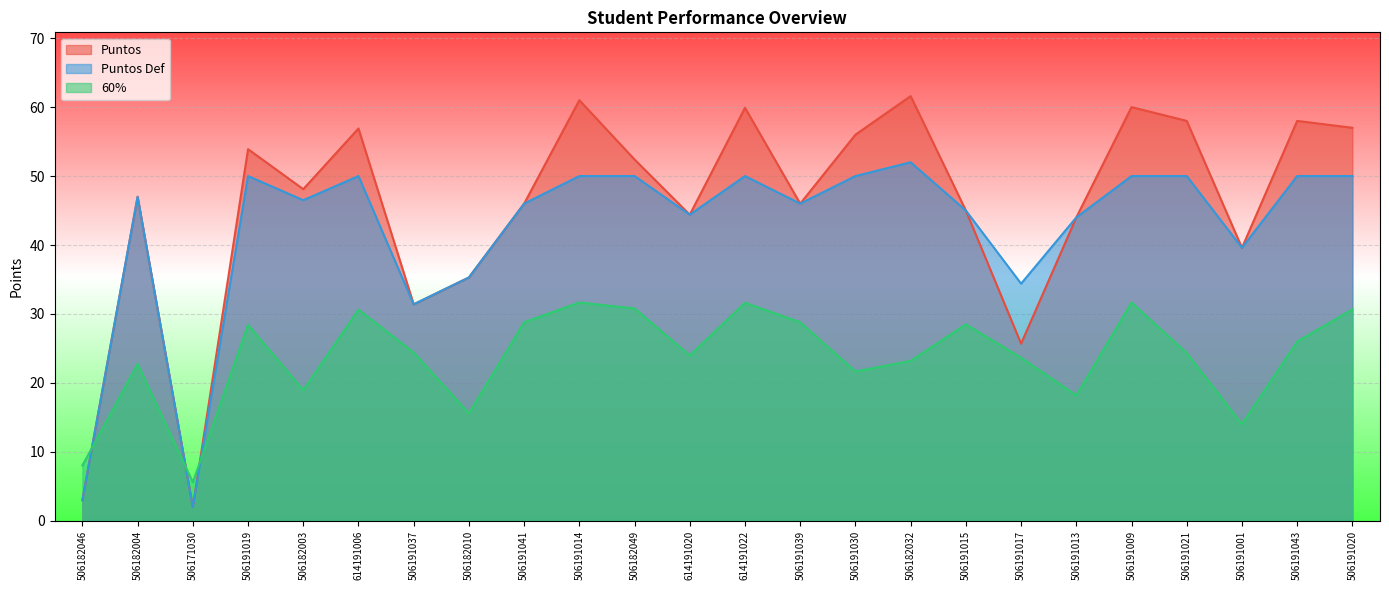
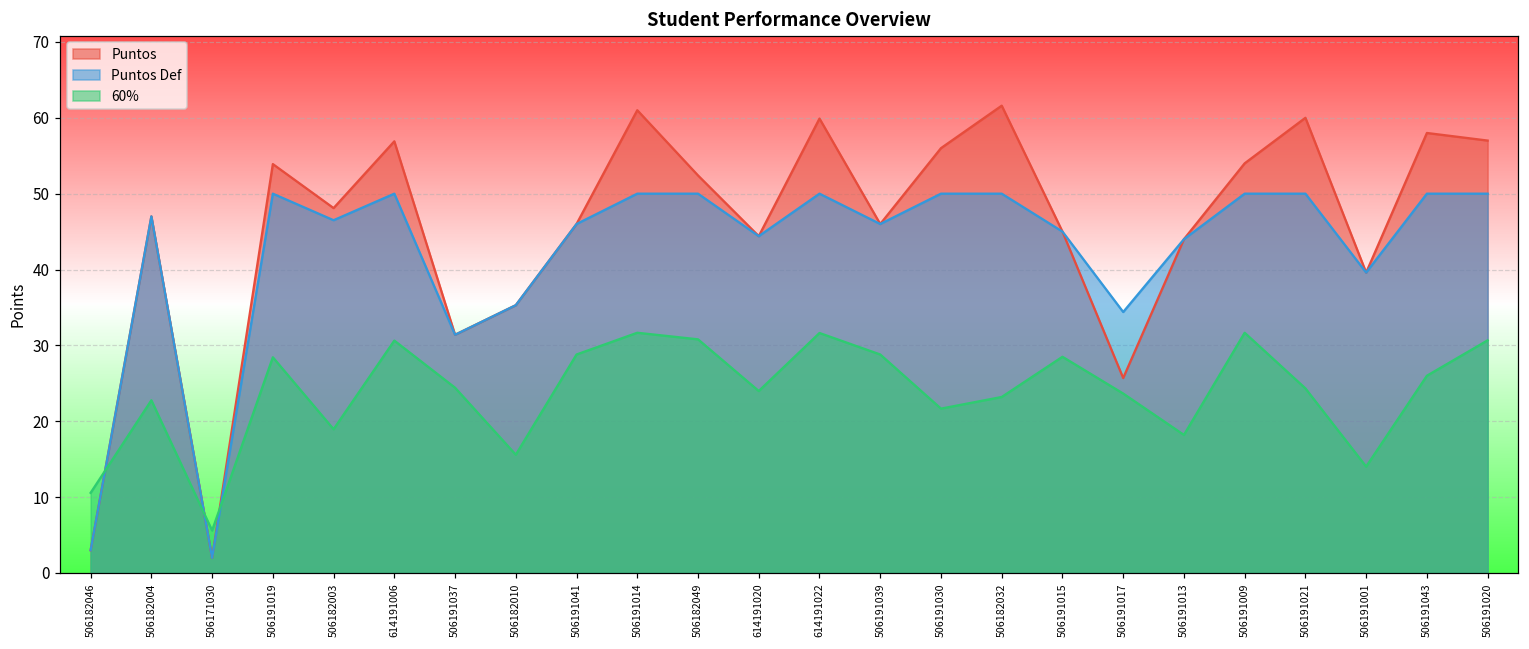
  {
    "Puntos": {
      "506191019": 54,
      "506182003": 48,
      "614191006": 57,
      "506191014": 61,
      "506182049": 52,
      "614191022": 60,
      "506191030": 56,
      "506182032": 62,
      "506191017": 26,
-     "506191009": 60,
-     "506191021": 58,
+     "506191009": 54,
+     "506191021": 60,
      "506191043": 58,
      "506191020": 57
    },
    "Puntos Def": {
      "506191019": 50,
      "506182003": 47,
      "614191006": 50,
      "506191014": 50,
      "506182049": 50,
      "614191022": 50,
      "506191030": 50,
-     "506182032": 52,
+     "506182032": 50,
      "506191017": 34,
      "506191009": 50,
      "506191021": 50,
      "506191043": 50,
      "506191020": 50
    },
    "60%": {
-     "506182046": 8,
+     "506182046": 11,
      "506182004": 23,
      "506171030": 6,
      "506191019": 28,
      "506182003": 19,
      "614191006": 31,
      "506191037": 24,
      "506182010": 16,
      "506191041": 29,
      "506191014": 32,
      "506182049": 31,
      "614191020": 24,
      "614191022": 32,
      "506191039": 29,
      "506191030": 22,
      "506182032": 23,
      "506191015": 29,
      "506191017": 24,
      "506191013": 18,
      "506191009": 32,
      "506191021": 24,
      "506191001": 14,
      "506191043": 26,
      "506191020": 31
    }
  }
